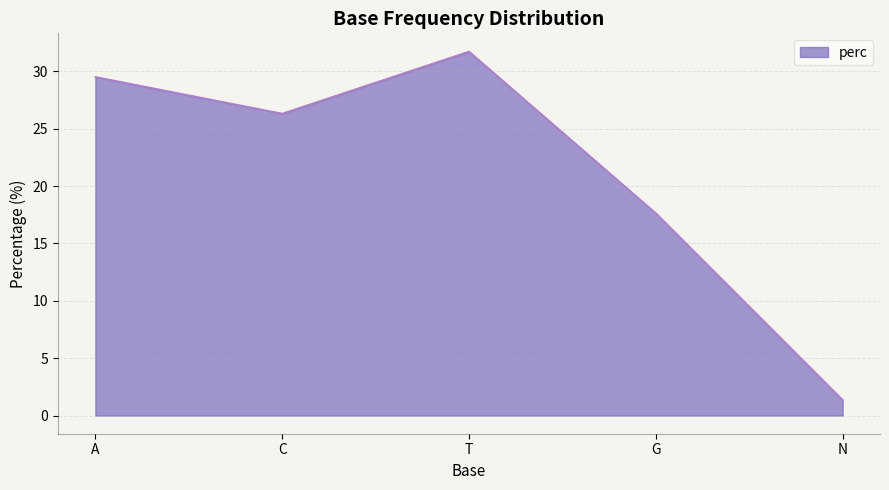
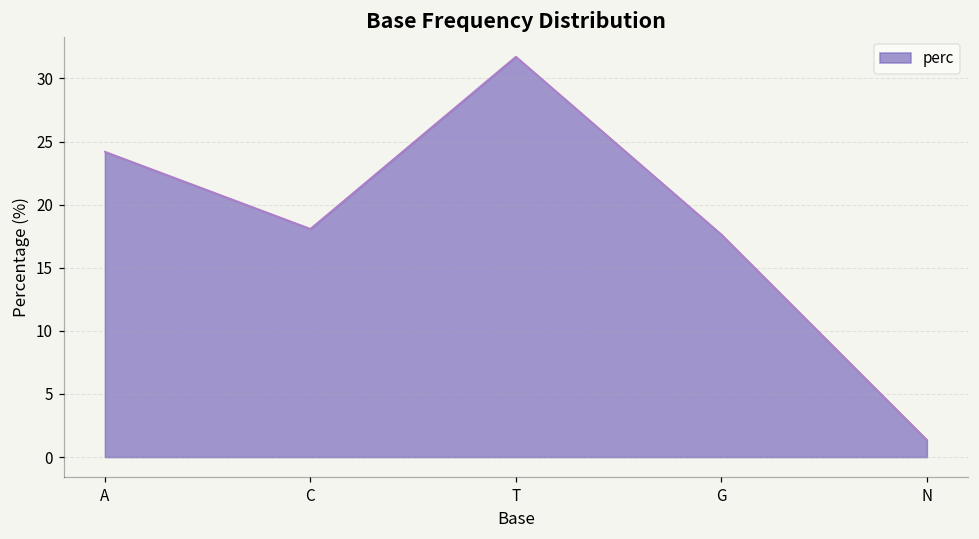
  {
-   "A": 29.5,
-   "C": 26.3,
+   "A": 24.2,
+   "C": 18.1,
    "T": 31.7,
    "G": 17.6,
    "N": 1.4
  }
